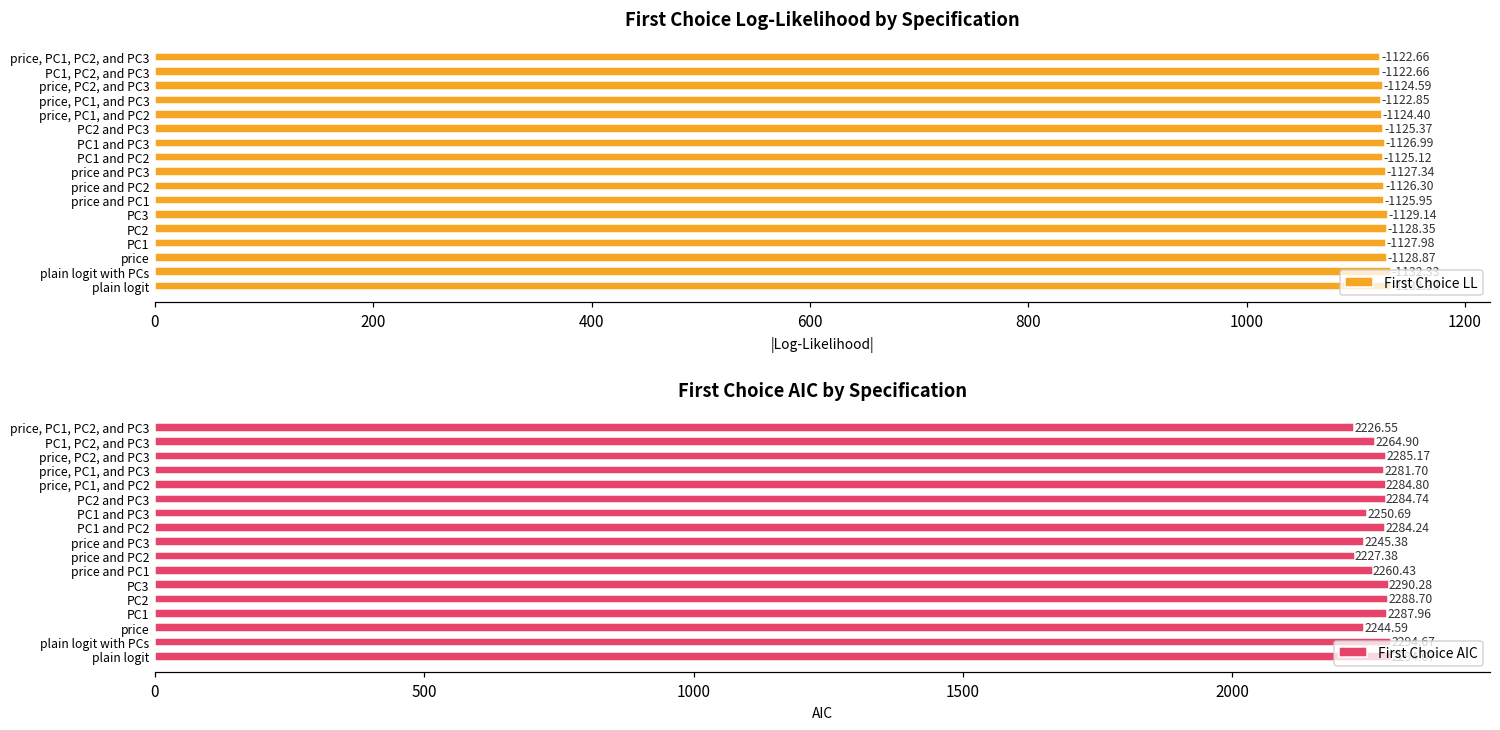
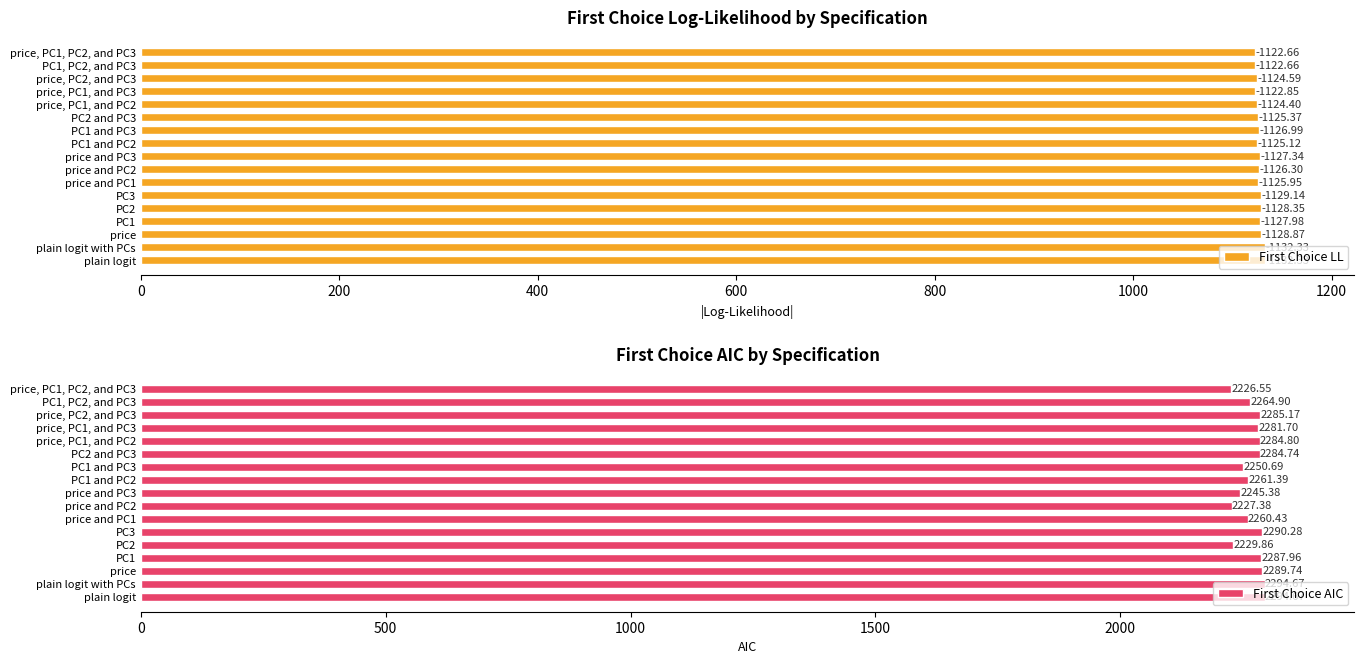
  {
    "First Choice AIC by Specification": {
      "price, PC1, PC2, and PC3": 2226.55,
      "PC1, PC2, and PC3": 2264.90,
      "price, PC2, and PC3": 2285.17,
      "price, PC1, and PC3": 2281.70,
      "price, PC1, and PC2": 2284.80,
      "PC2 and PC3": 2284.74,
      "PC1 and PC3": 2250.69,
-     "PC1 and PC2": 2284.24,
+     "PC1 and PC2": 2261.39,
      "price and PC3": 2245.38,
      "price and PC2": 2227.38,
      "price and PC1": 2260.43,
      "PC3": 2290.28,
-     "PC2": 2288.70,
+     "PC2": 2229.86,
      "PC1": 2287.96,
-     "price": 2244.59
+     "price": 2289.74
    }
  }
